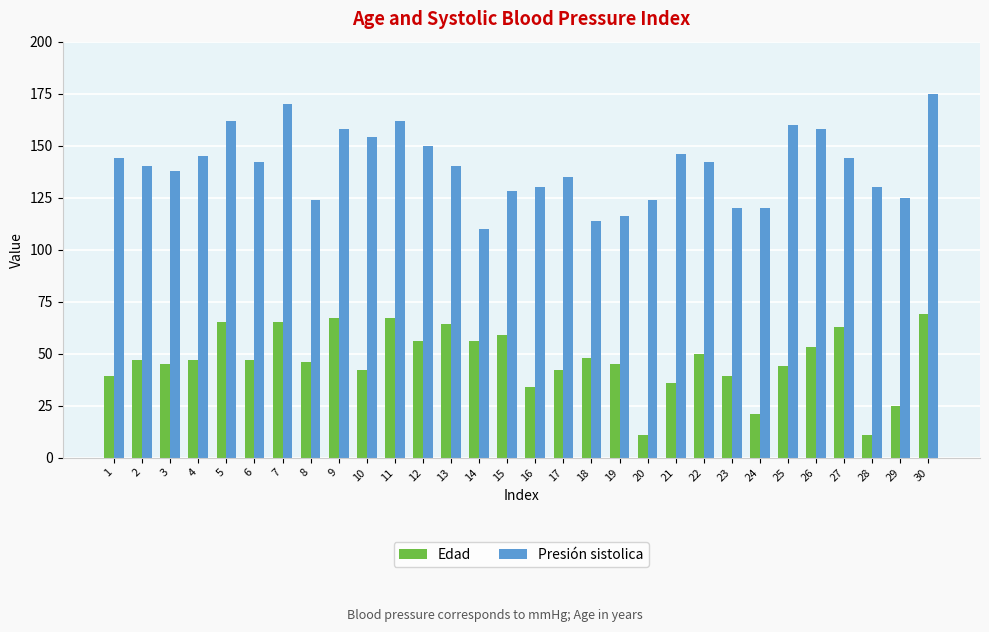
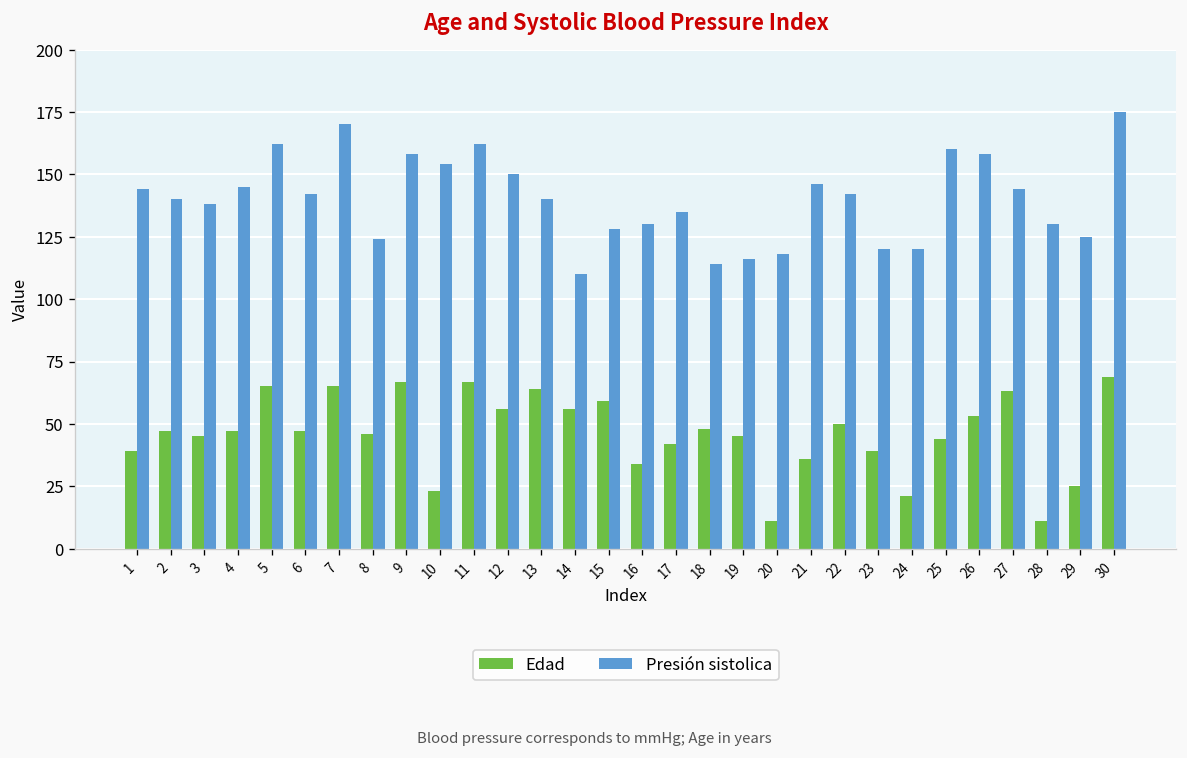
  {
    "Edad": {
      "1": 39,
      "2": 47,
      "3": 45,
      "4": 47,
      "5": 65,
      "6": 47,
      "7": 65,
      "8": 46,
      "9": 67,
-     "10": 42,
+     "10": 23,
      "11": 67,
      "12": 56,
      "13": 64,
      "14": 56,
      "15": 59,
      "16": 34,
      "17": 42,
      "18": 48,
      "19": 45,
      "20": 11,
      "21": 36,
      "22": 50,
      "23": 39,
      "24": 21,
      "25": 44,
      "26": 53,
      "27": 63,
      "28": 11,
      "29": 25,
      "30": 69
    },
    "Presión sistolica": {
      "1": 144,
      "2": 140,
      "3": 138,
      "4": 145,
      "5": 162,
      "6": 142,
      "7": 170,
      "8": 124,
      "9": 158,
      "10": 154,
      "11": 162,
      "12": 150,
      "13": 140,
      "14": 110,
      "15": 128,
      "16": 130,
      "17": 135,
      "18": 114,
      "19": 116,
-     "20": 124,
+     "20": 118,
      "21": 146,
      "22": 142,
      "23": 120,
      "24": 120,
      "25": 160,
      "26": 158,
      "27": 144,
      "28": 130,
      "29": 125,
      "30": 175
    }
  }
